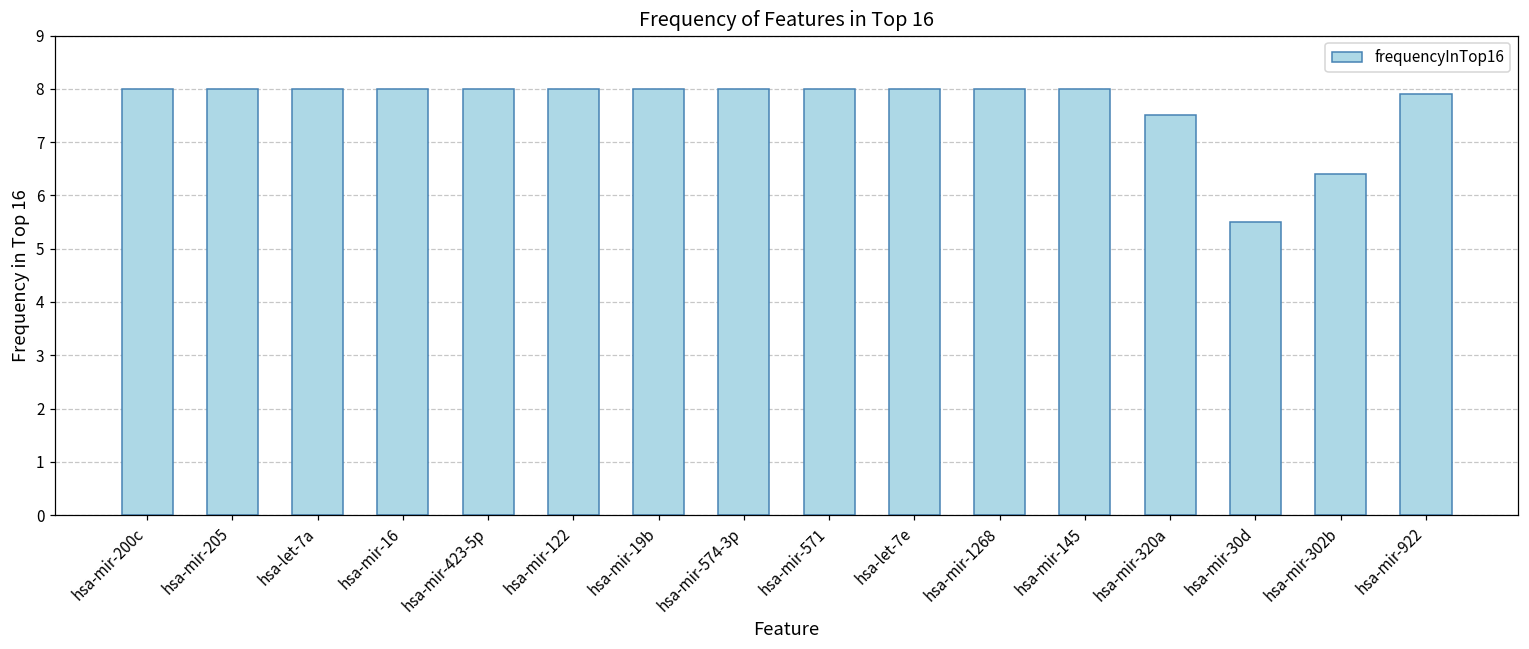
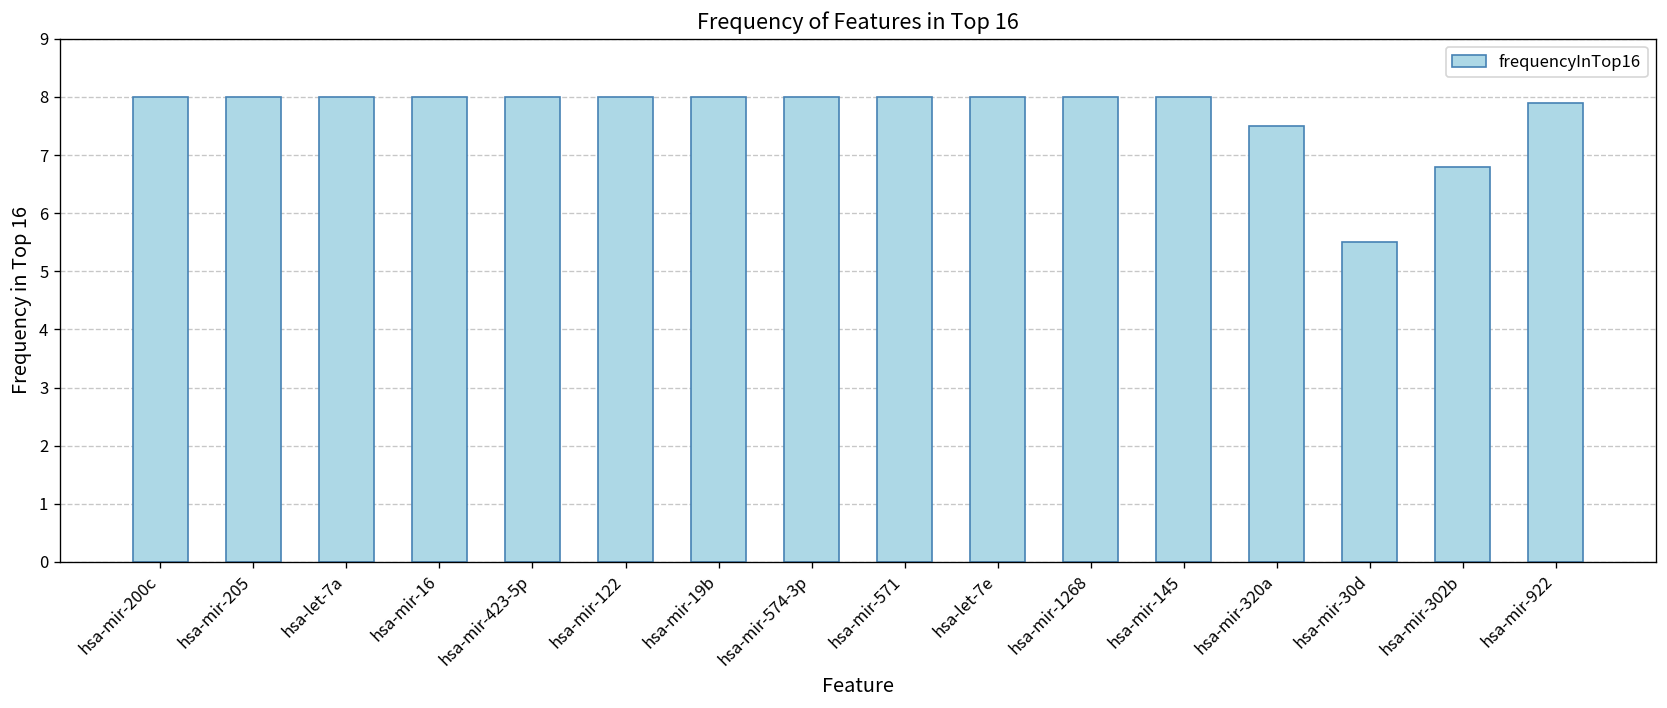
  {
    "hsa-mir-200c": 8.0,
    "hsa-mir-205": 8.0,
    "hsa-let-7a": 8.0,
    "hsa-mir-16": 8.0,
    "hsa-mir-423-5p": 8.0,
    "hsa-mir-122": 8.0,
    "hsa-mir-19b": 8.0,
    "hsa-mir-574-3p": 8.0,
    "hsa-mir-571": 8.0,
    "hsa-let-7e": 8.0,
    "hsa-mir-1268": 8.0,
    "hsa-mir-145": 8.0,
    "hsa-mir-320a": 7.5,
    "hsa-mir-30d": 5.5,
-   "hsa-mir-302b": 6.4,
+   "hsa-mir-302b": 6.8,
    "hsa-mir-922": 7.9
  }
